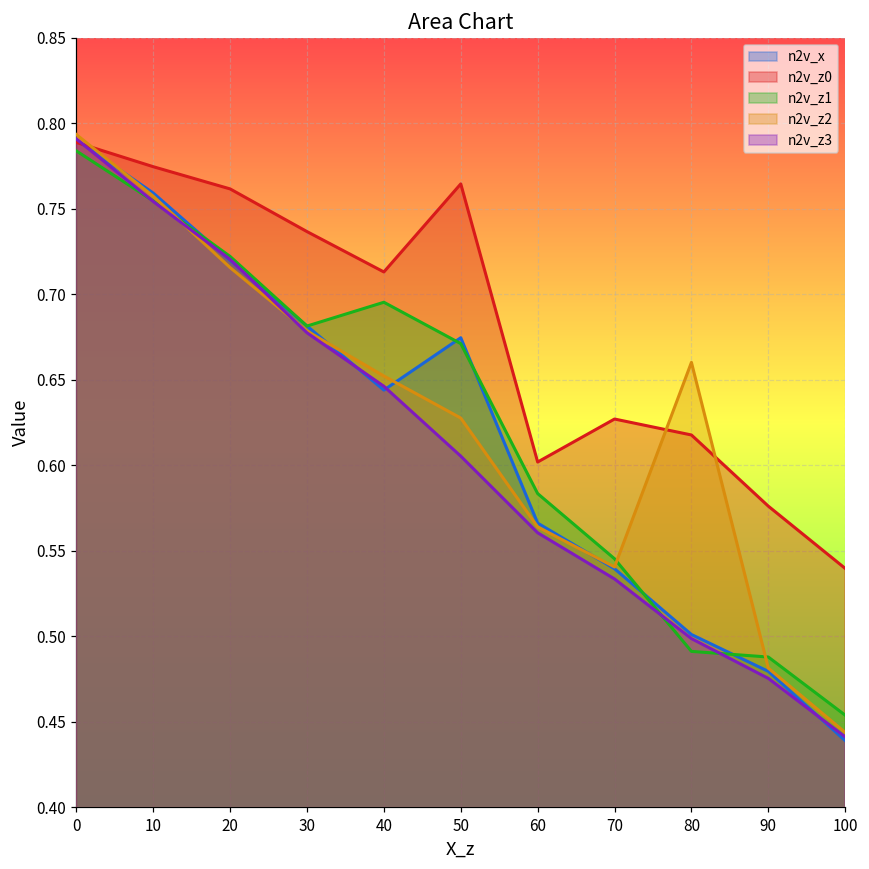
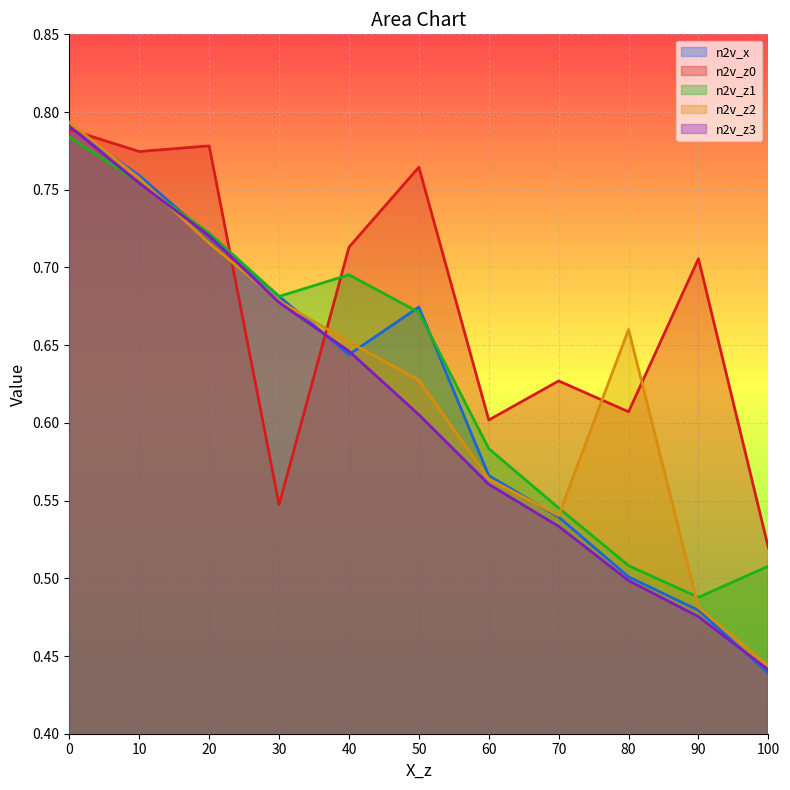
  {
    "n2v_x": {
      "10": 0.759,
      "40": 0.644,
      "50": 0.675,
      "60": 0.566,
      "80": 0.501,
      "90": 0.479,
      "100": 0.439
    },
    "n2v_z0": {
      "10": 0.775,
-     "20": 0.762,
-     "30": 0.737,
+     "20": 0.778,
+     "30": 0.547,
      "40": 0.713,
      "50": 0.765,
      "60": 0.602,
      "70": 0.627,
-     "80": 0.618,
-     "90": 0.576,
-     "100": 0.540
+     "80": 0.607,
+     "90": 0.706,
+     "100": 0.520
    },
    "n2v_z1": {
      "0": 0.784,
      "20": 0.722,
      "40": 0.695,
      "50": 0.671,
      "60": 0.583,
      "70": 0.545,
-     "80": 0.491,
+     "80": 0.508,
      "90": 0.488,
-     "100": 0.454
+     "100": 0.508
    },
    "n2v_z2": {
      "0": 0.793,
      "10": 0.757,
      "20": 0.716,
      "40": 0.652,
      "50": 0.628,
      "60": 0.564,
      "80": 0.660,
      "90": 0.481,
      "100": 0.444
    },
    "n2v_z3": {
      "40": 0.646,
      "50": 0.605,
      "60": 0.560,
      "70": 0.533,
      "80": 0.499,
      "90": 0.475,
      "100": 0.441
    }
  }
